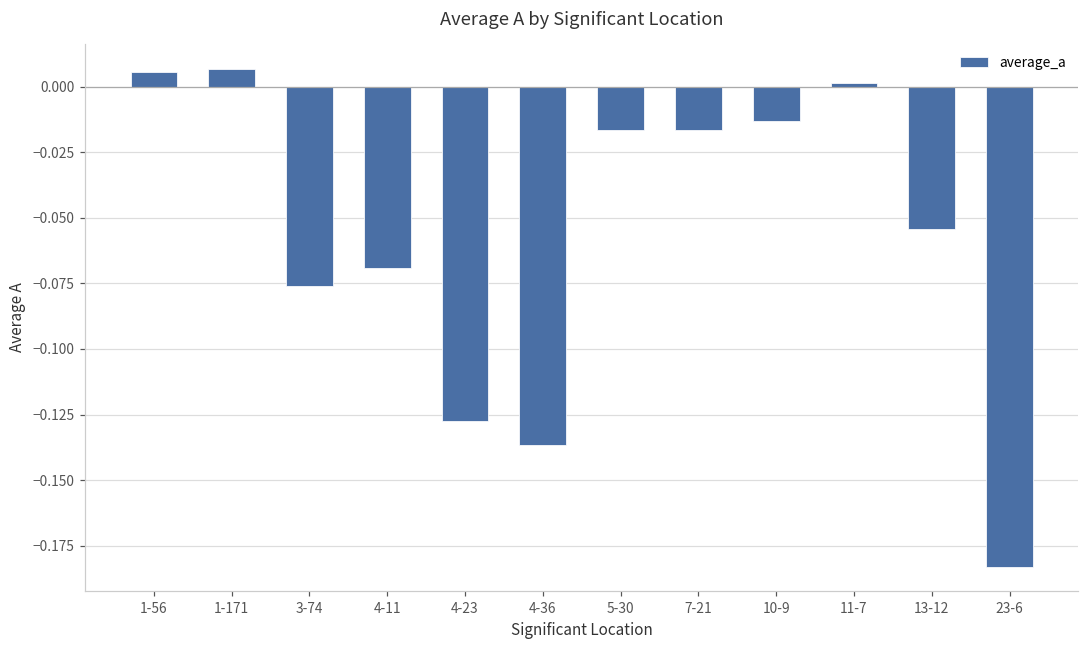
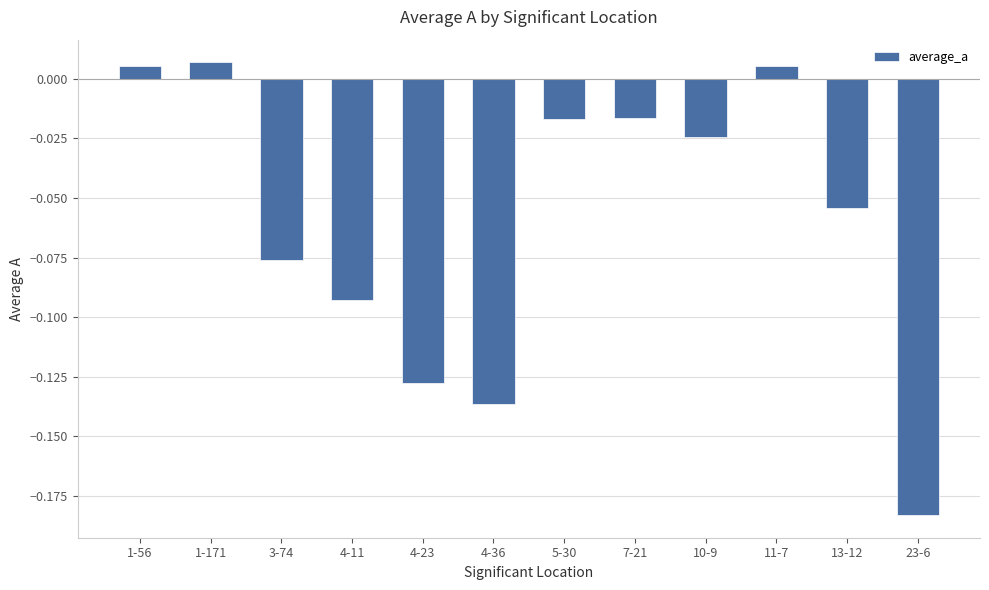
  {
    "1-56": 0.005,
    "1-171": 0.007,
    "3-74": -0.076,
-   "4-11": -0.069,
+   "4-11": -0.093,
    "4-23": -0.128,
    "4-36": -0.136,
    "5-30": -0.017,
    "7-21": -0.017,
-   "10-9": -0.013,
-   "11-7": 0.001,
+   "10-9": -0.024,
+   "11-7": 0.005,
    "13-12": -0.054,
    "23-6": -0.183
  }
